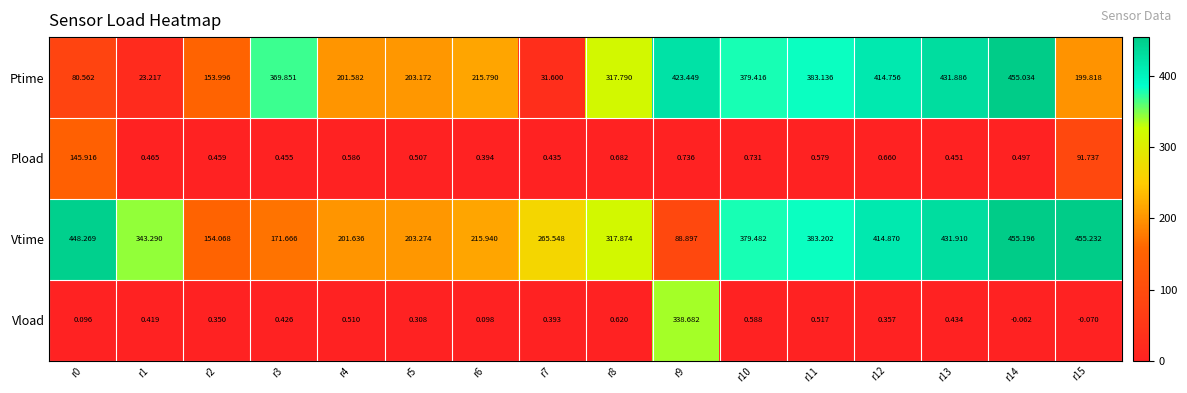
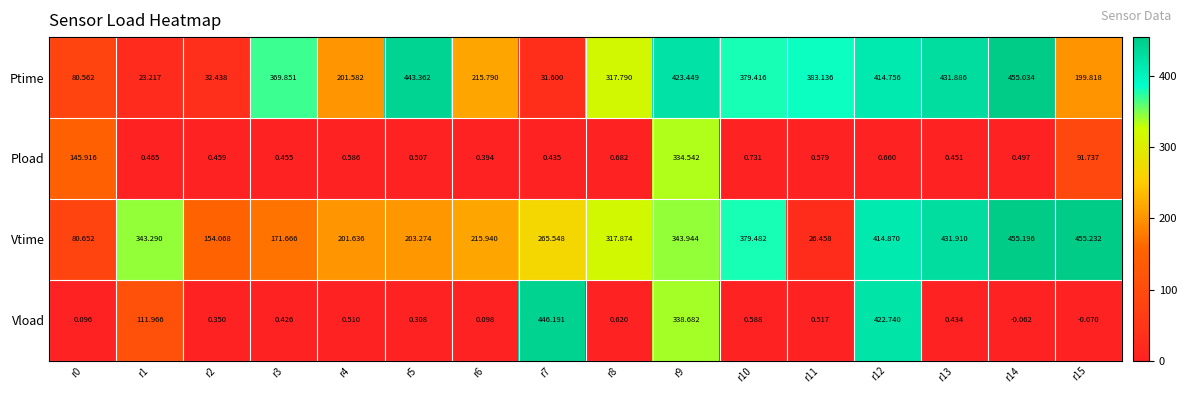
  {
    "Ptime": {
      "r0": 80.562,
      "r1": 23.217,
-     "r2": 153.996,
+     "r2": 32.438,
      "r3": 369.851,
      "r4": 201.582,
-     "r5": 203.172,
+     "r5": 443.362,
      "r6": 215.790,
      "r7": 31.600,
      "r8": 317.790,
      "r9": 423.449,
      "r10": 379.416,
      "r11": 383.136,
      "r12": 414.756,
      "r13": 431.886,
      "r14": 455.034,
      "r15": 199.818
    },
    "Pload": {
      "r0": 145.916,
      "r1": 0.465,
      "r2": 0.459,
      "r3": 0.455,
      "r4": 0.586,
      "r5": 0.507,
      "r6": 0.394,
      "r7": 0.435,
      "r8": 0.682,
-     "r9": 0.736,
+     "r9": 334.542,
      "r10": 0.731,
      "r11": 0.579,
      "r12": 0.660,
      "r13": 0.451,
      "r14": 0.497,
      "r15": 91.737
    },
    "Vtime": {
-     "r0": 448.269,
+     "r0": 80.652,
      "r1": 343.290,
      "r2": 154.068,
      "r3": 171.666,
      "r4": 201.636,
      "r5": 203.274,
      "r6": 215.940,
      "r7": 265.548,
      "r8": 317.874,
-     "r9": 88.897,
+     "r9": 343.944,
      "r10": 379.482,
-     "r11": 383.202,
+     "r11": 26.458,
      "r12": 414.870,
      "r13": 431.910,
      "r14": 455.196,
      "r15": 455.232
    },
    "Vload": {
      "r0": 0.096,
-     "r1": 0.419,
+     "r1": 111.966,
      "r2": 0.350,
      "r3": 0.426,
      "r4": 0.510,
      "r5": 0.308,
      "r6": 0.098,
-     "r7": 0.393,
+     "r7": 446.191,
      "r8": 0.620,
      "r9": 338.682,
      "r10": 0.588,
      "r11": 0.517,
-     "r12": 0.357,
+     "r12": 422.740,
      "r13": 0.434,
      "r14": -0.062,
      "r15": -0.070
    }
  }
